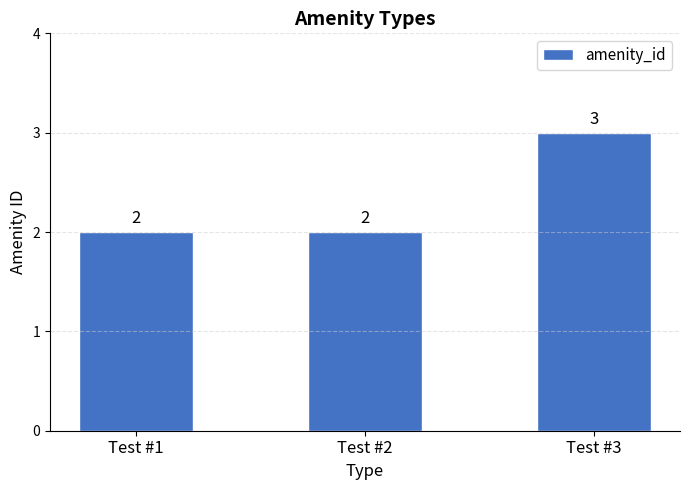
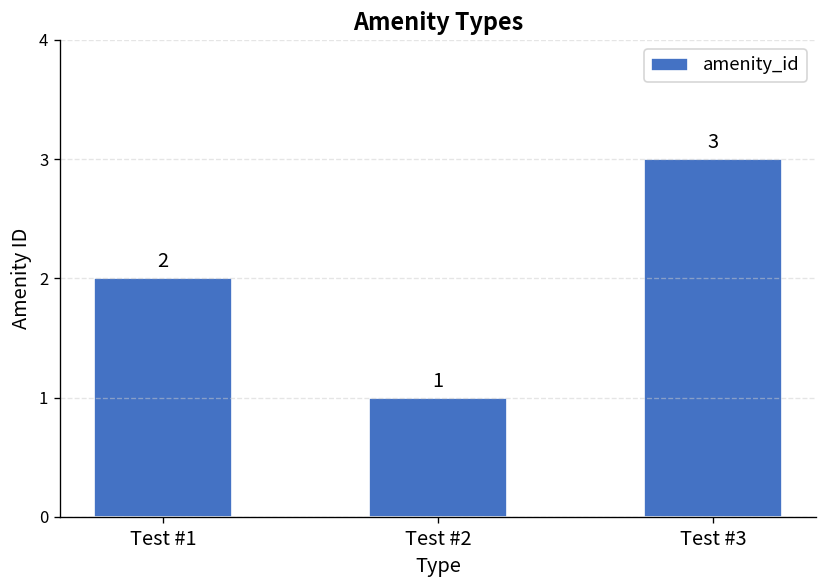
  {
    "Test #1": 2,
-   "Test #2": 2,
+   "Test #2": 1,
    "Test #3": 3
  }
